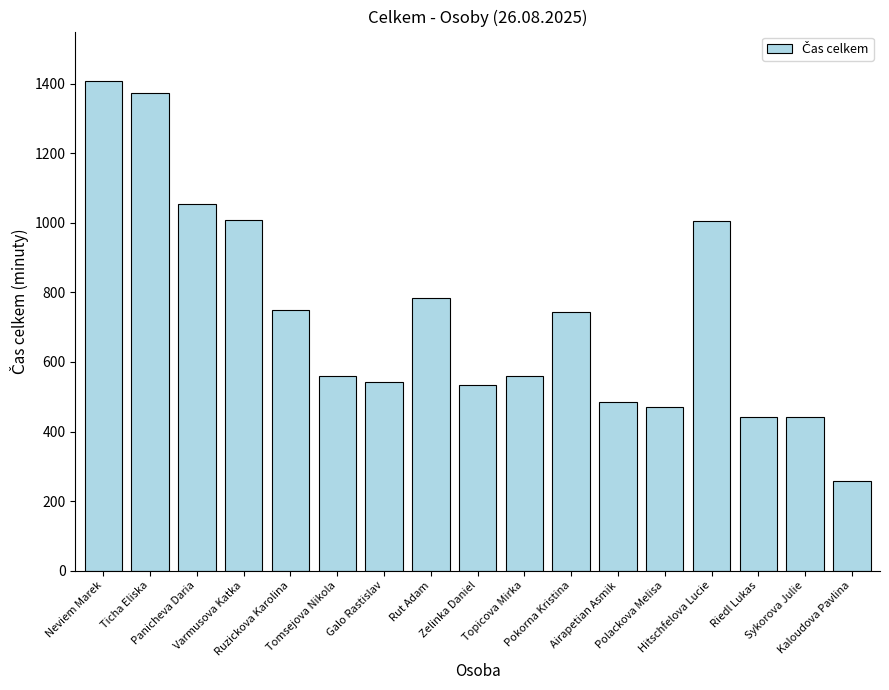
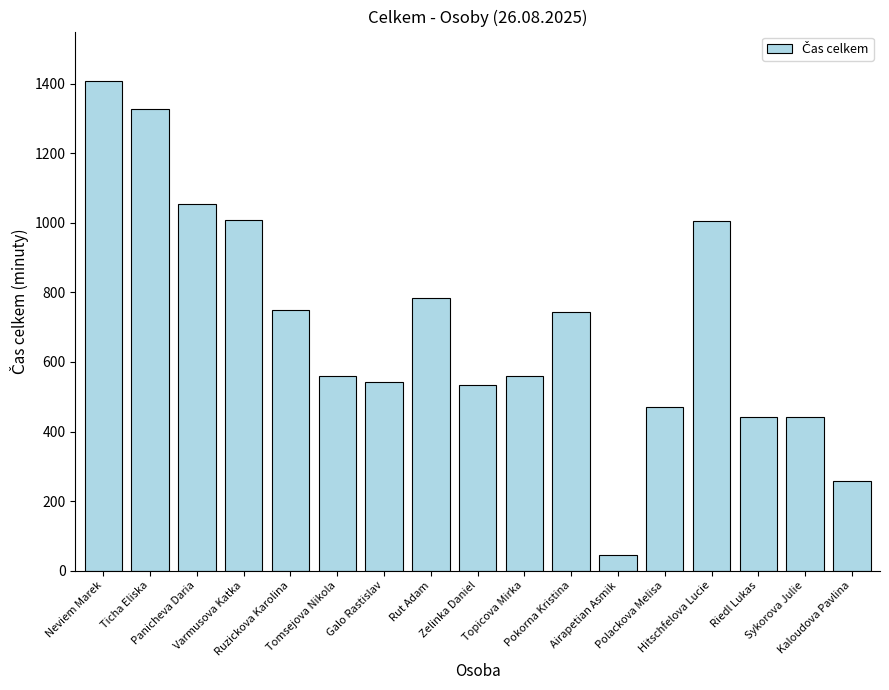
  {
    "Neviem Marek": 1410,
-   "Ticha Eliska": 1370,
+   "Ticha Eliska": 1330,
    "Panicheva Daria": 1050,
    "Varmusova Katka": 1010,
    "Ruzickova Karolina": 750,
    "Tomsejova Nikola": 560,
    "Galo Rastislav": 540,
    "Rut Adam": 790,
    "Zelinka Daniel": 540,
    "Topicova Mirka": 560,
    "Pokorna Kristina": 740,
-   "Airapetian Asmik": 490,
+   "Airapetian Asmik": 50,
    "Polackova Melisa": 470,
    "Hitschfelova Lucie": 1010,
    "Riedl Lukas": 440,
    "Sykorova Julie": 440,
    "Kaloudova Pavlina": 260
  }
